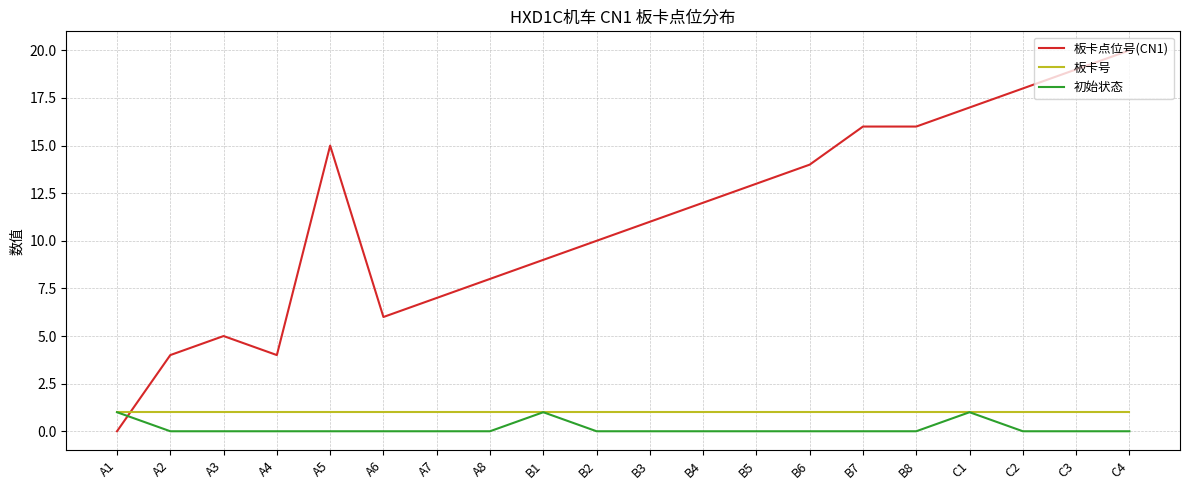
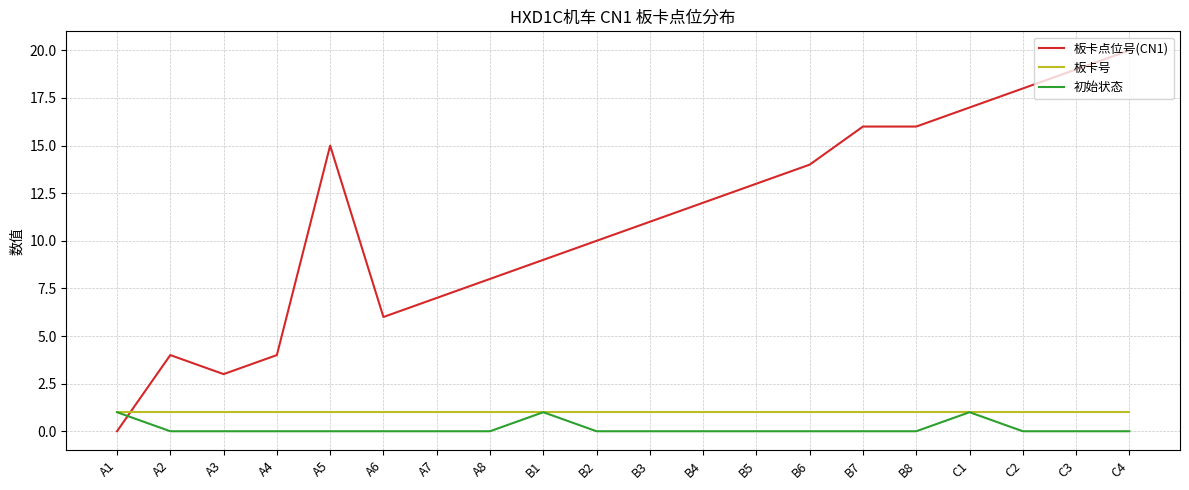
  {
    "板卡点位号(CN1)": {
      "A1": 0,
      "A2": 4,
-     "A3": 5,
+     "A3": 3,
      "A4": 4,
      "A5": 15,
      "A6": 6,
      "A7": 7,
      "A8": 8,
      "B1": 9,
      "B2": 10,
      "B3": 11,
      "B4": 12,
      "B5": 13,
      "B6": 14,
      "B7": 16,
      "B8": 16,
      "C1": 17,
      "C2": 18
    },
    "板卡号": {
      "A2": 1,
      "A3": 1,
      "A4": 1,
      "A5": 1,
      "A6": 1,
      "A7": 1,
      "A8": 1,
      "B2": 1,
      "B3": 1,
      "B4": 1,
      "B5": 1,
      "B6": 1,
      "B7": 1,
      "B8": 1,
      "C2": 1,
      "C3": 1,
      "C4": 1
    },
    "初始状态": {
      "A2": 0,
      "A3": 0,
      "A4": 0,
      "A5": 0,
      "A6": 0,
      "A7": 0,
      "A8": 0,
      "B2": 0,
      "B3": 0,
      "B4": 0,
      "B5": 0,
      "B6": 0,
      "B7": 0,
      "B8": 0,
      "C2": 0,
      "C3": 0,
      "C4": 0
    }
  }
